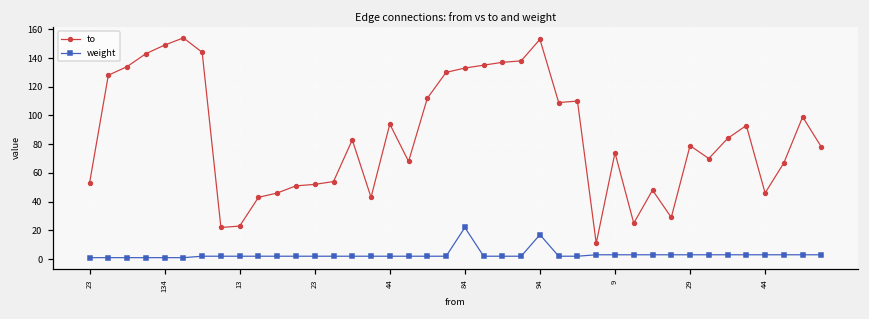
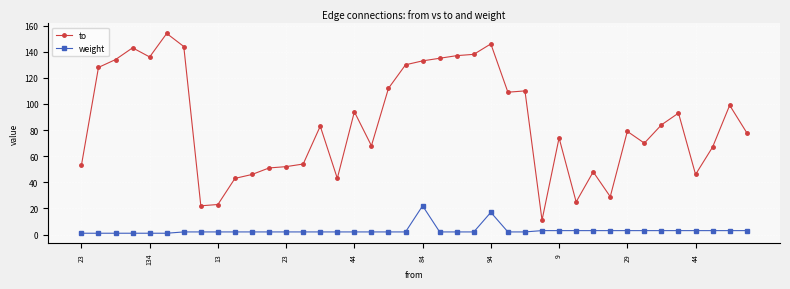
  {
    "to": {
-     "134": 149,
+     "134": 136,
      "84": 133,
-     "94": 153
+     "94": 146
    },
    "weight": {
      "134": 1,
      "84": 22,
      "94": 17
    }
  }
